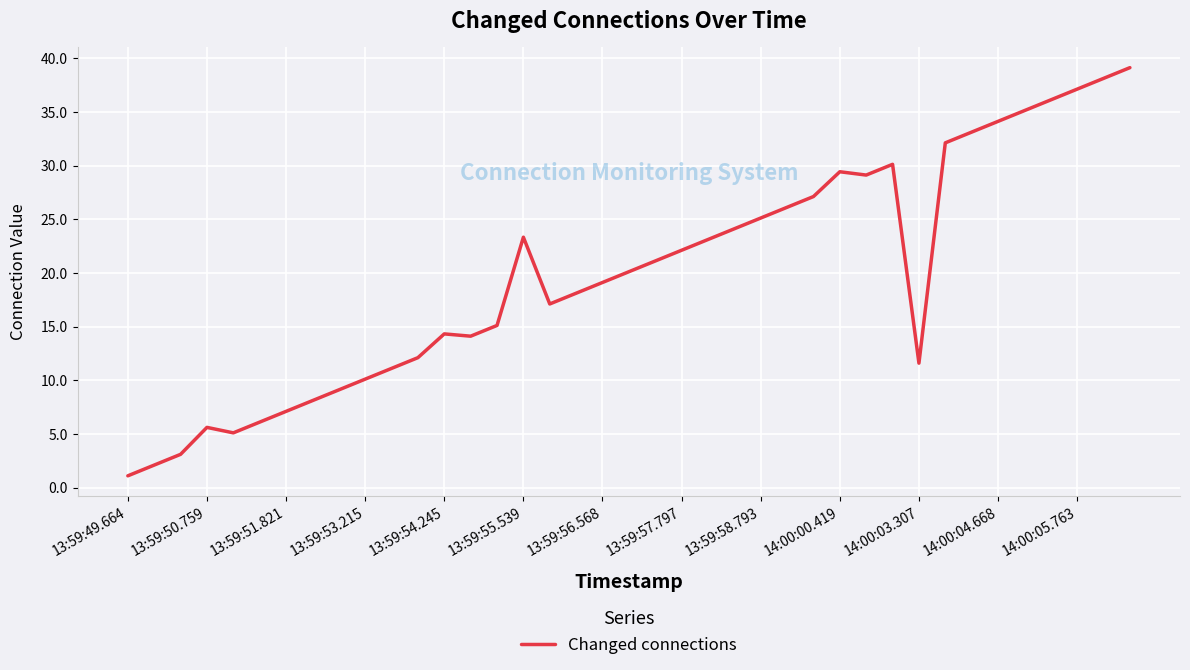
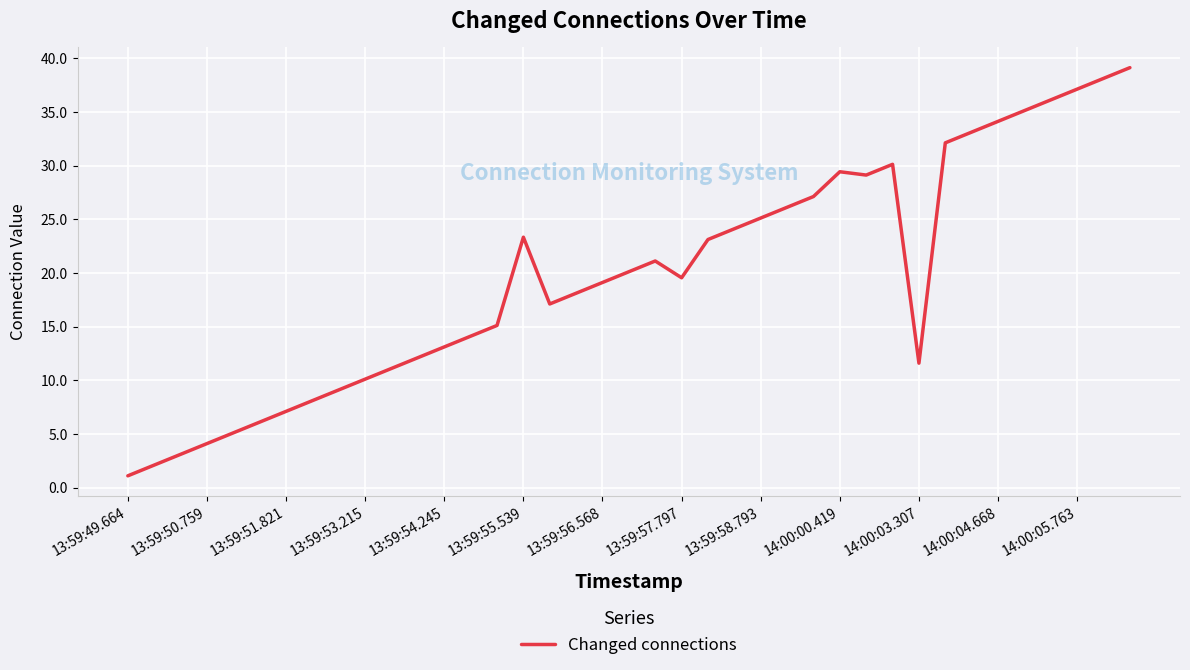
  {
    "13:59:49.664": 1.1,
-   "13:59:50.759": 5.6,
+   "13:59:50.759": 4.1,
    "13:59:51.821": 7.1,
    "13:59:53.215": 10.1,
-   "13:59:54.245": 14.3,
+   "13:59:54.245": 13.1,
    "13:59:55.539": 23.3,
    "13:59:56.568": 19.1,
-   "13:59:57.797": 22.1,
+   "13:59:57.797": 19.6,
    "13:59:58.793": 25.1,
    "14:00:00.419": 29.4,
    "14:00:03.307": 11.6,
    "14:00:04.668": 34.1,
    "14:00:05.763": 37.1
  }
